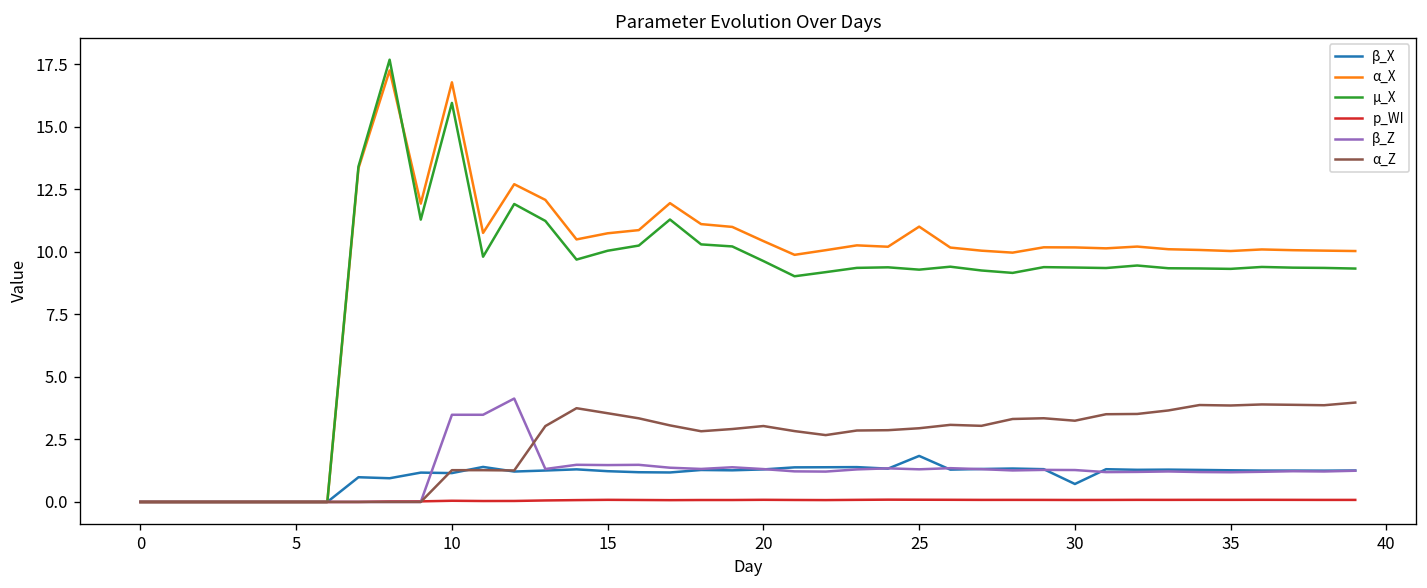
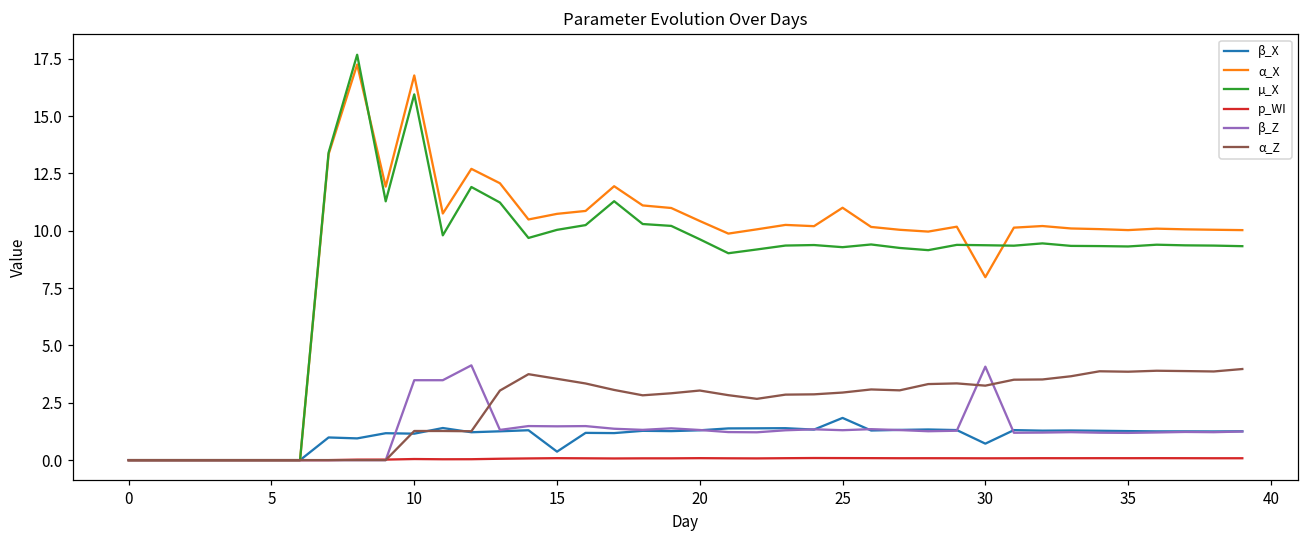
  {
    "β_X": {
-     "15": 1.2,
+     "15": 0.4,
      "25": 1.8,
      "30": 0.7
    },
    "α_X": {
      "10": 16.8,
      "15": 10.7,
      "20": 10.4,
      "25": 11.0,
-     "30": 10.2,
+     "30": 8.0,
      "35": 10.0
    },
    "µ_X": {
      "10": 15.9,
      "15": 10.0,
      "20": 9.6,
      "25": 9.3,
      "30": 9.4,
      "35": 9.3
    },
    "p_WI": {
      "10": 0.0,
      "15": 0.1,
      "20": 0.1,
      "25": 0.1,
      "30": 0.1,
      "35": 0.1
    },
    "β_Z": {
      "10": 3.5,
      "15": 1.5,
      "25": 1.3,
-     "30": 1.3
+     "30": 4.1
    },
    "α_Z": {
      "15": 3.5,
      "20": 3.0,
      "25": 2.9,
      "30": 3.2,
      "35": 3.9
    }
  }
